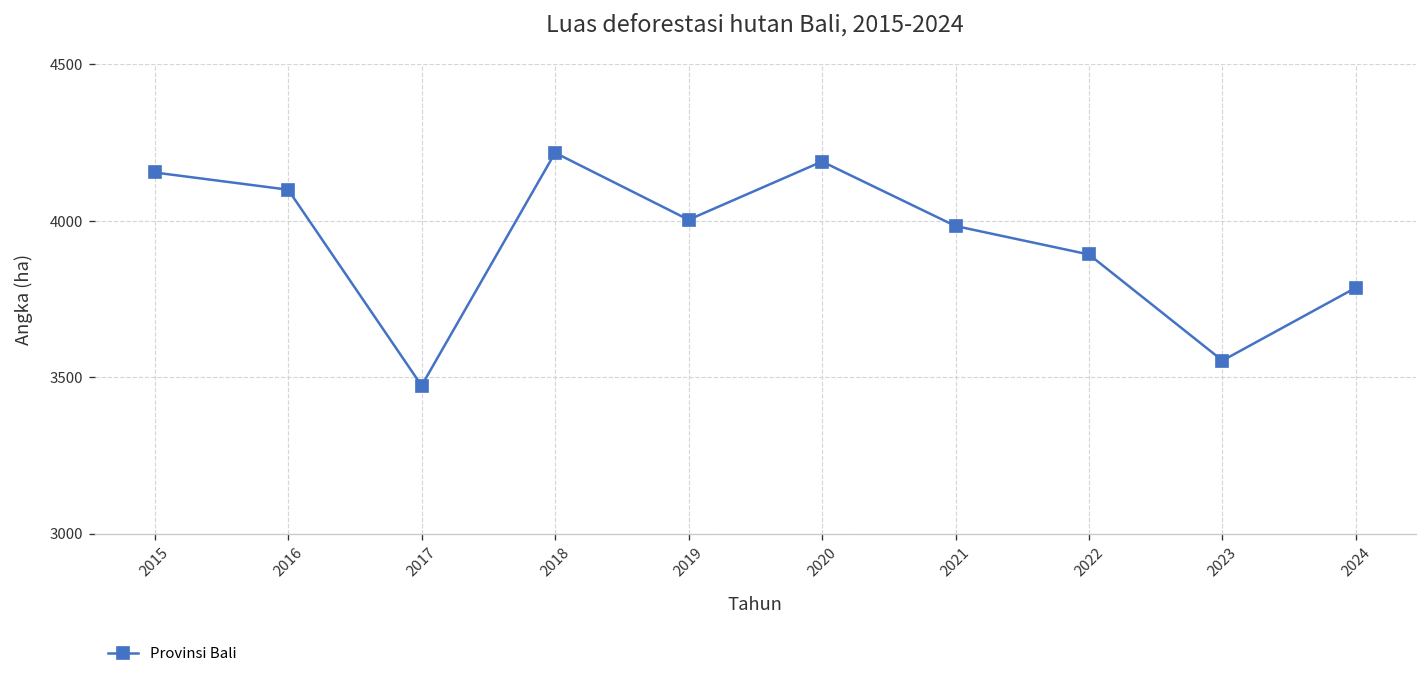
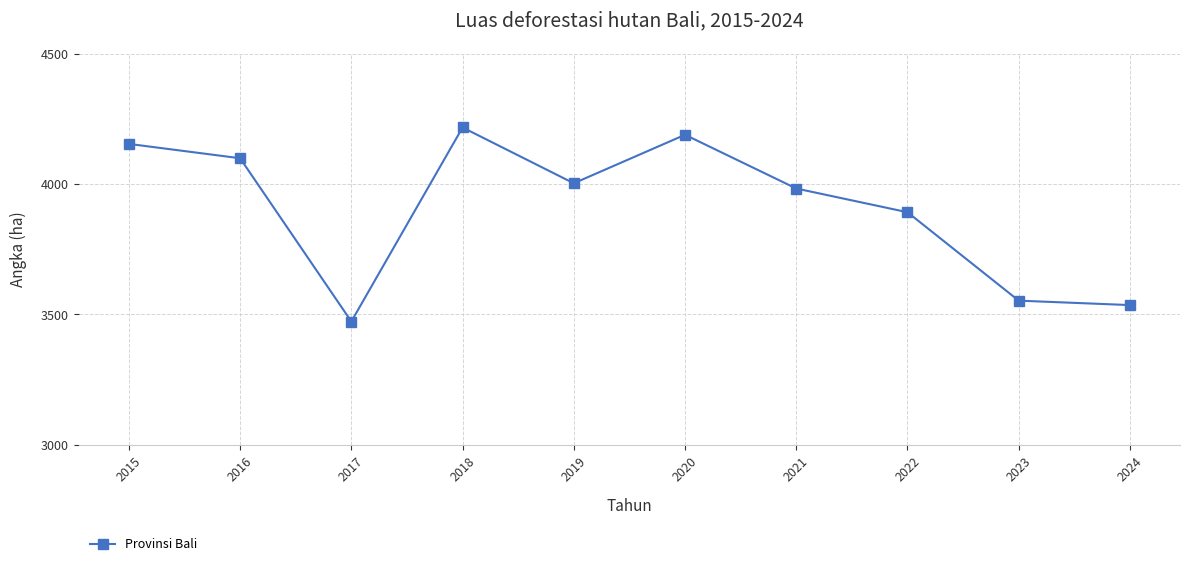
  {
    "2015": 4150,
    "2016": 4100,
    "2017": 3470,
    "2018": 4220,
    "2019": 4000,
    "2020": 4190,
    "2021": 3980,
    "2022": 3890,
    "2023": 3550,
-   "2024": 3790
+   "2024": 3540
  }
